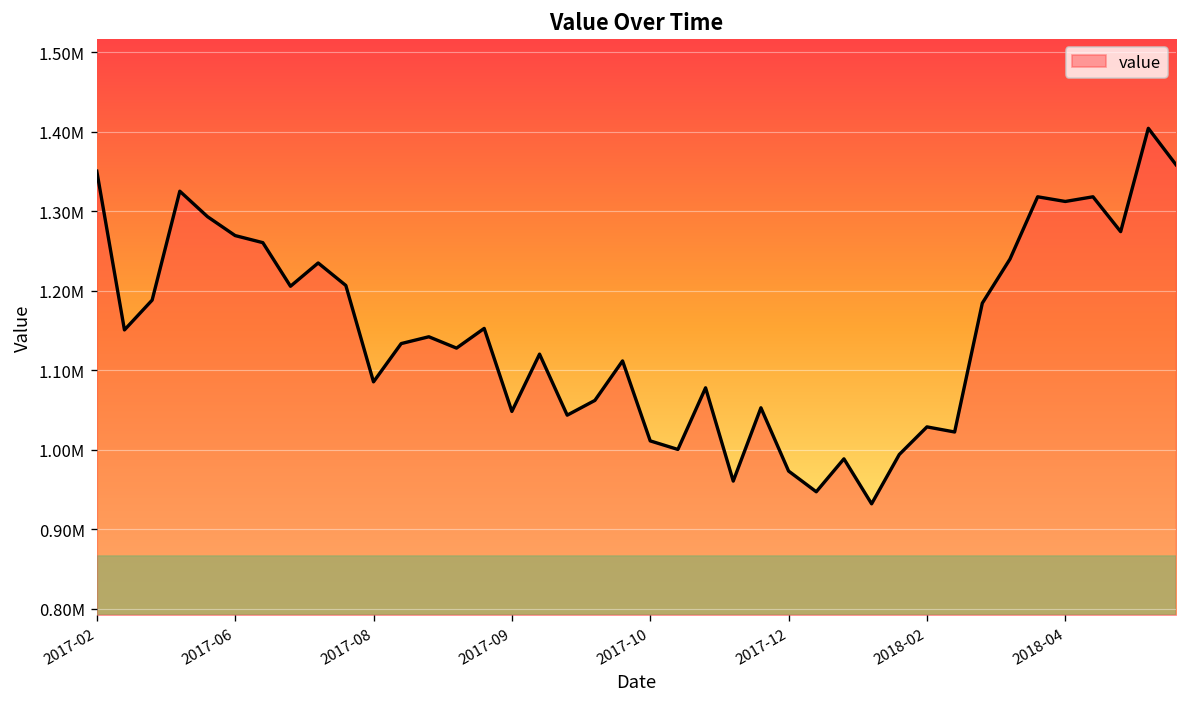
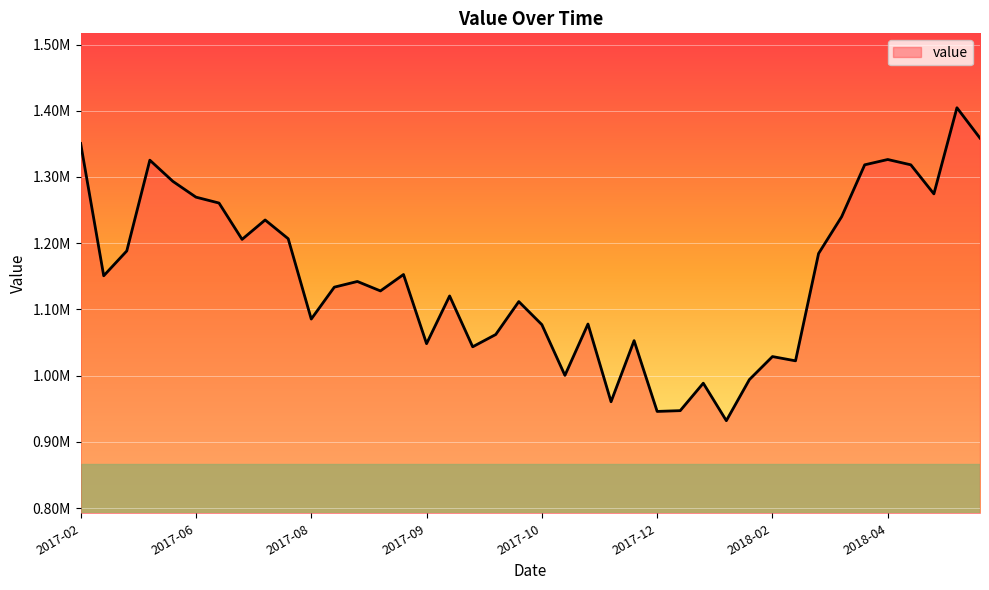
  {
    "2017-02": 1350000,
    "2017-06": 1270000,
    "2017-08": 1090000,
    "2017-09": 1050000,
-   "2017-10": 1010000,
-   "2017-12": 970000,
+   "2017-10": 1080000,
+   "2017-12": 950000,
    "2018-02": 1030000,
-   "2018-04": 1310000
+   "2018-04": 1330000
  }
